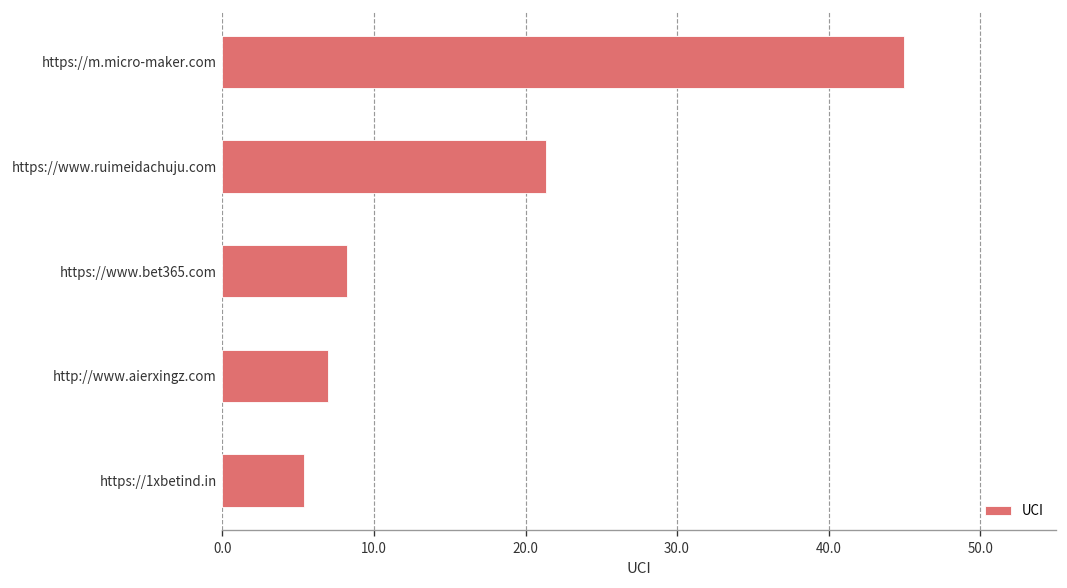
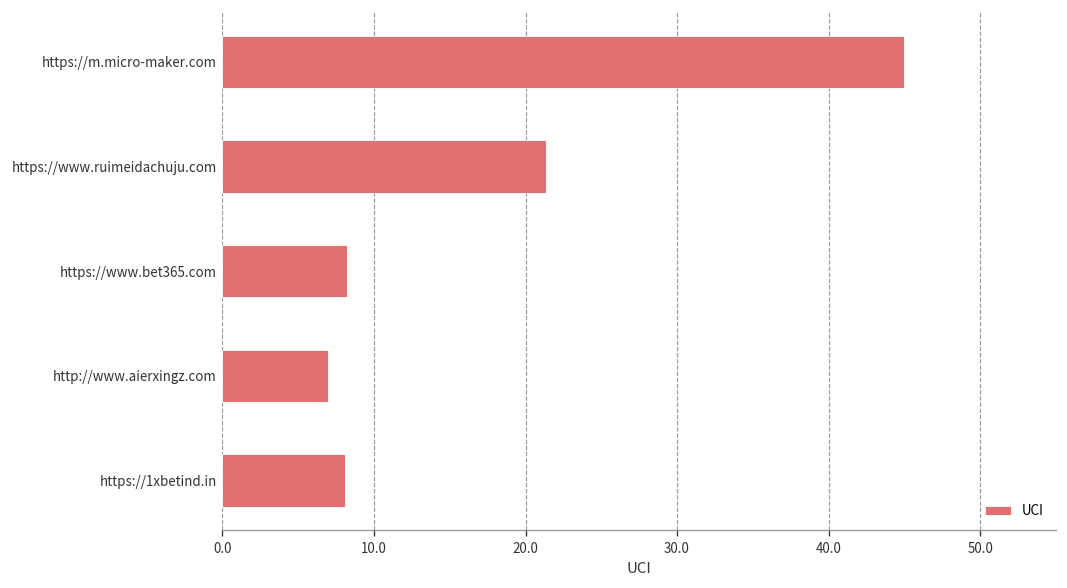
  {
    "https://m.micro-maker.com": 45.0,
    "https://www.ruimeidachuju.com": 21.4,
    "https://www.bet365.com": 8.2,
    "http://www.aierxingz.com": 7.0,
-   "https://1xbetind.in": 5.4
+   "https://1xbetind.in": 8.1
  }
